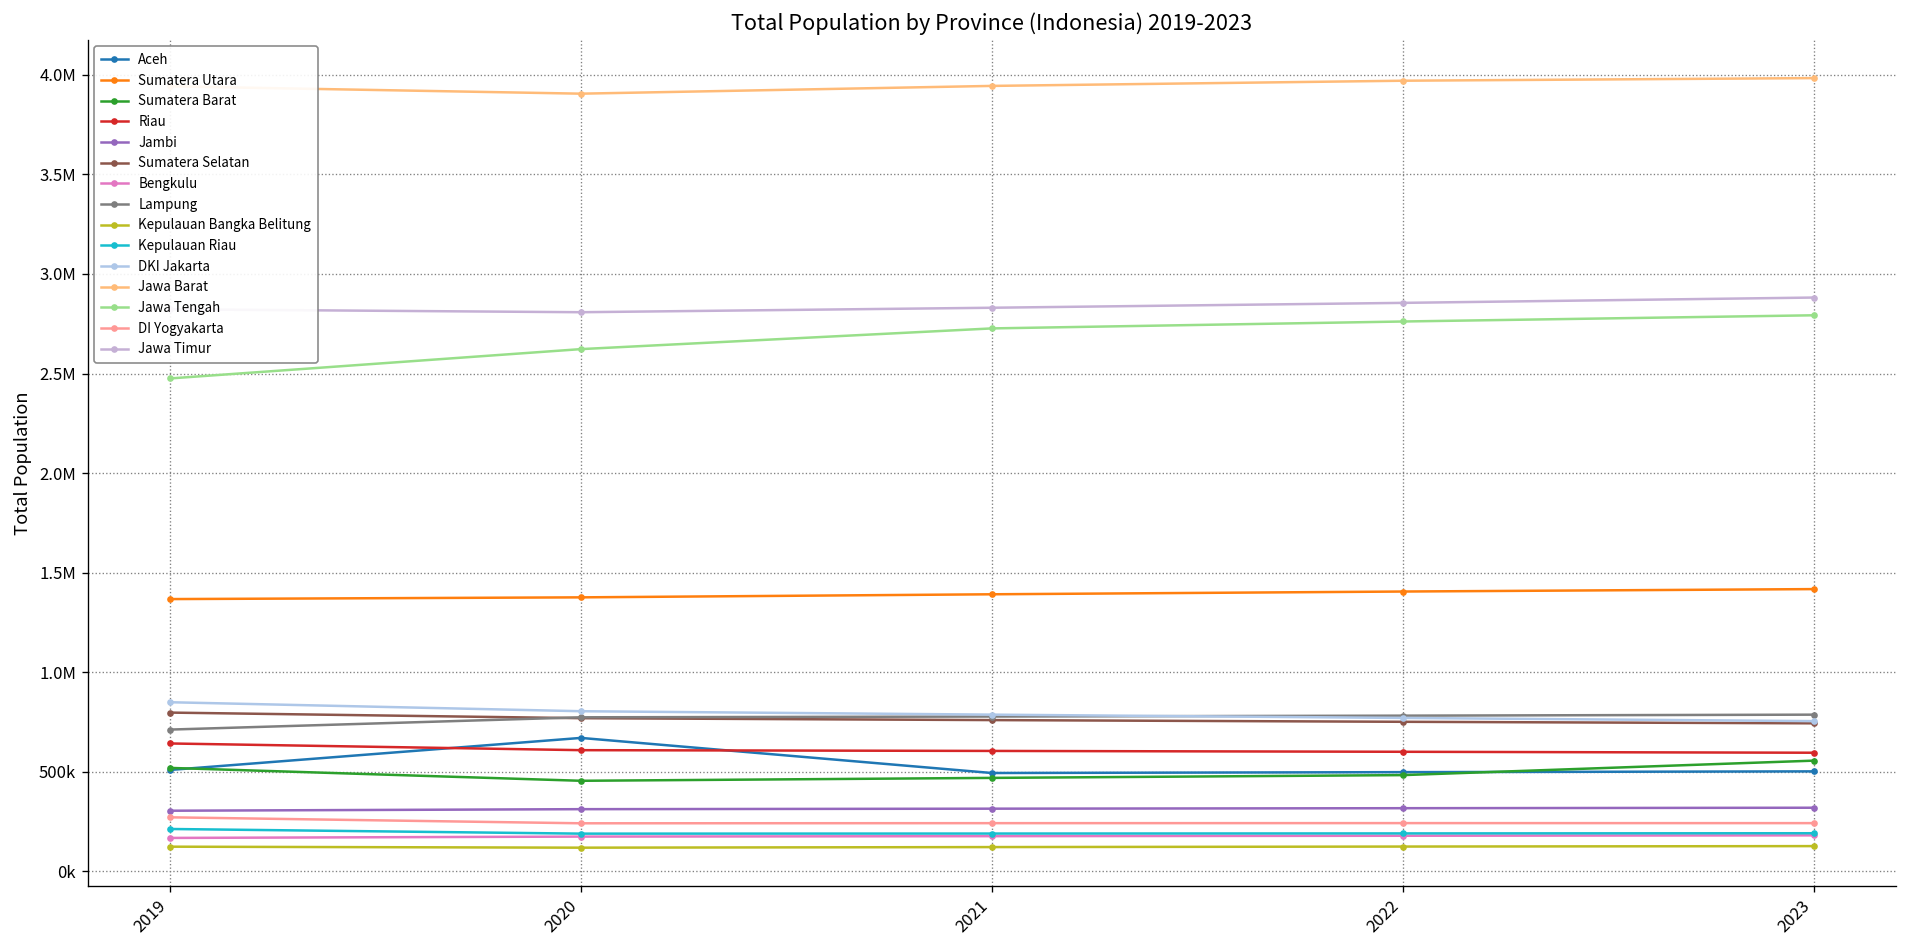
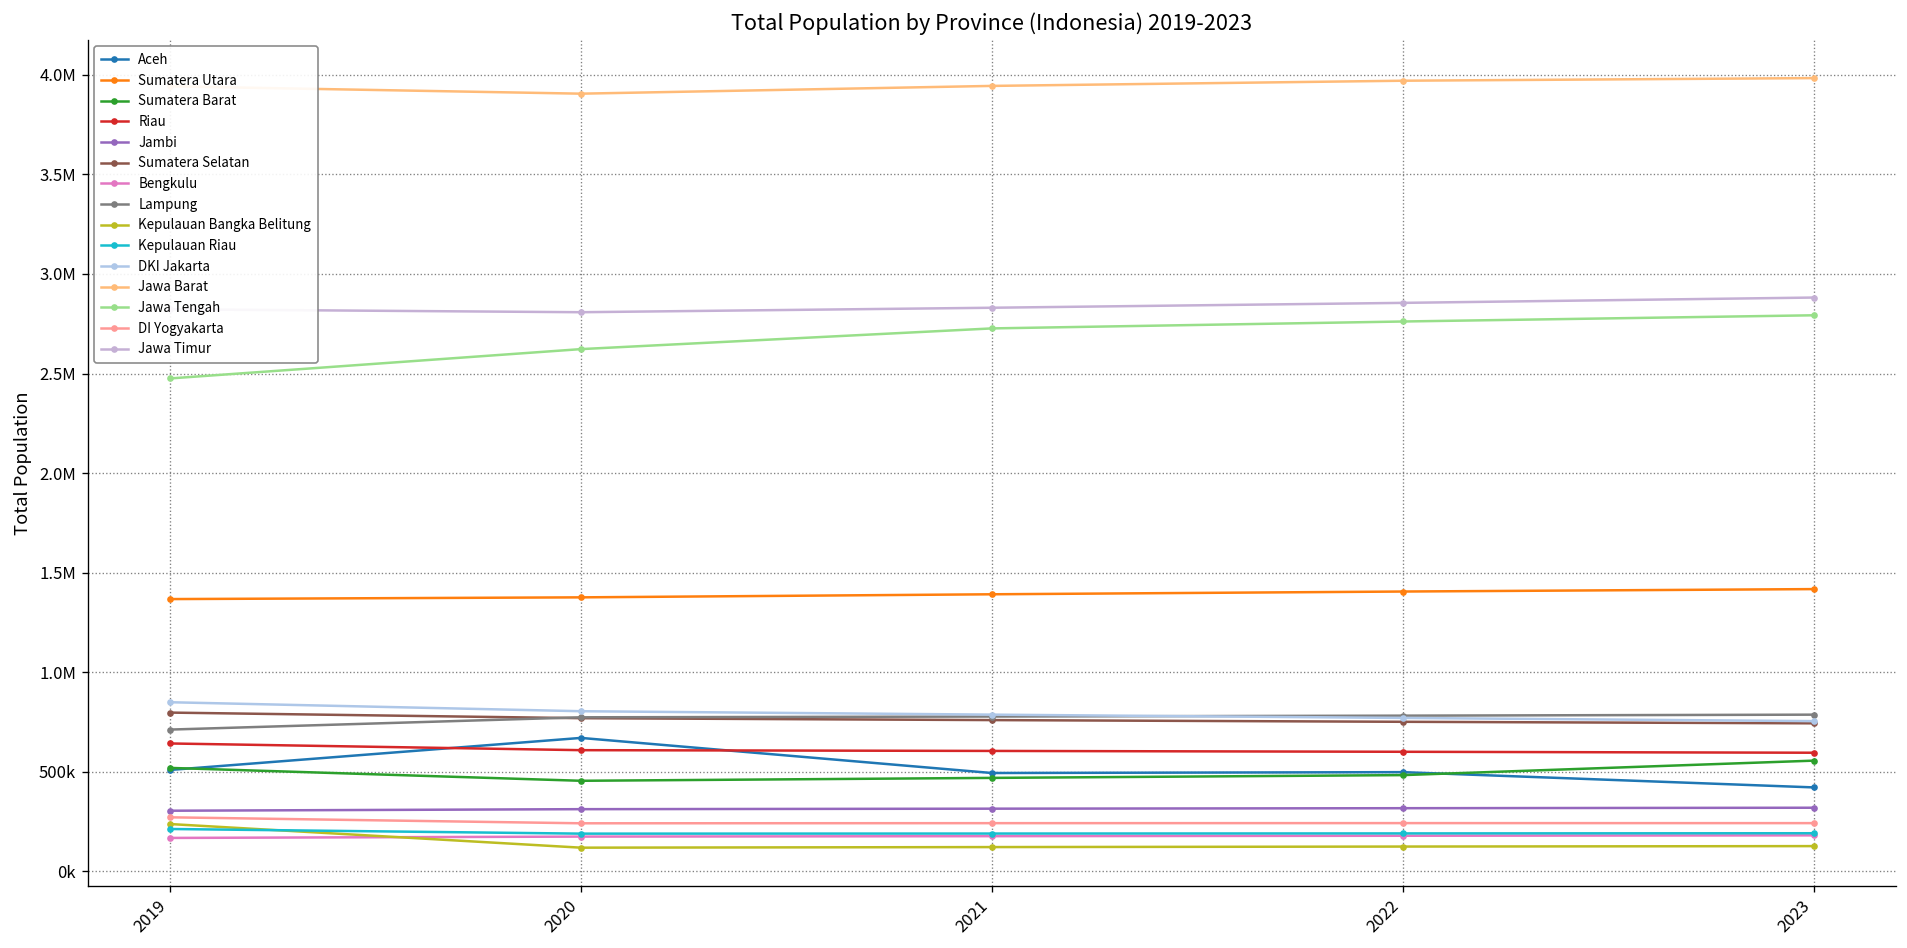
  {
    "Aceh": {
      "2020": 670000,
      "2021": 490000,
-     "2023": 500000
+     "2023": 420000
    },
    "Sumatera Utara": {
      "2019": 1370000,
      "2020": 1380000,
      "2021": 1390000,
      "2022": 1410000,
      "2023": 1420000
    },
    "Sumatera Barat": {
      "2020": 460000,
      "2021": 470000,
      "2023": 560000
    },
    "Riau": {
      "2019": 640000,
      "2020": 610000,
      "2021": 610000,
      "2022": 600000,
      "2023": 600000
    },
    "Jambi": {
      "2019": 300000,
      "2020": 310000,
      "2021": 320000,
      "2022": 320000,
      "2023": 320000
    },
    "Sumatera Selatan": {
      "2019": 800000,
      "2021": 760000,
      "2022": 750000
    },
    "Bengkulu": {
      "2019": 170000
    },
    "Lampung": {
      "2019": 710000,
      "2023": 790000
    },
    "Kepulauan Bangka Belitung": {
-     "2019": 120000,
+     "2019": 240000,
      "2020": 120000,
      "2021": 120000,
      "2022": 130000,
      "2023": 130000
    },
    "Kepulauan Riau": {
      "2019": 210000
    },
    "Jawa Tengah": {
      "2019": 2480000,
      "2020": 2620000,
      "2021": 2730000,
      "2022": 2760000,
      "2023": 2790000
    }
  }
